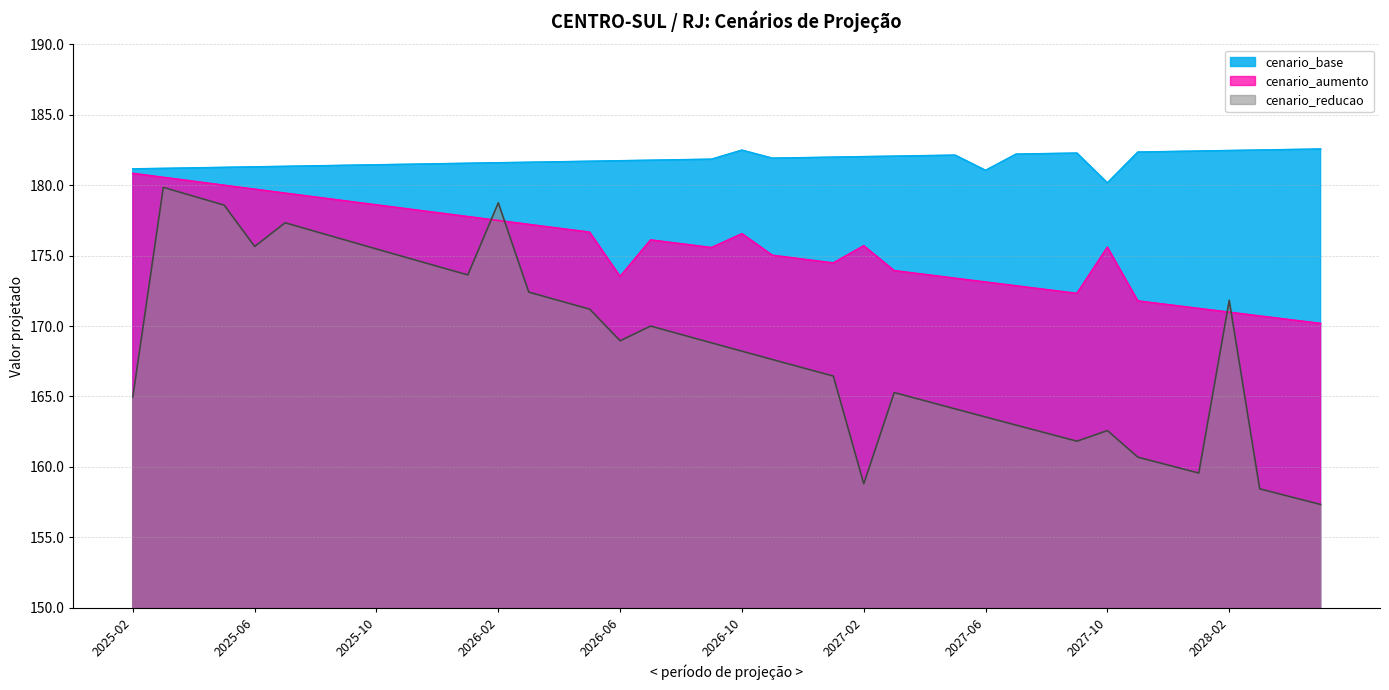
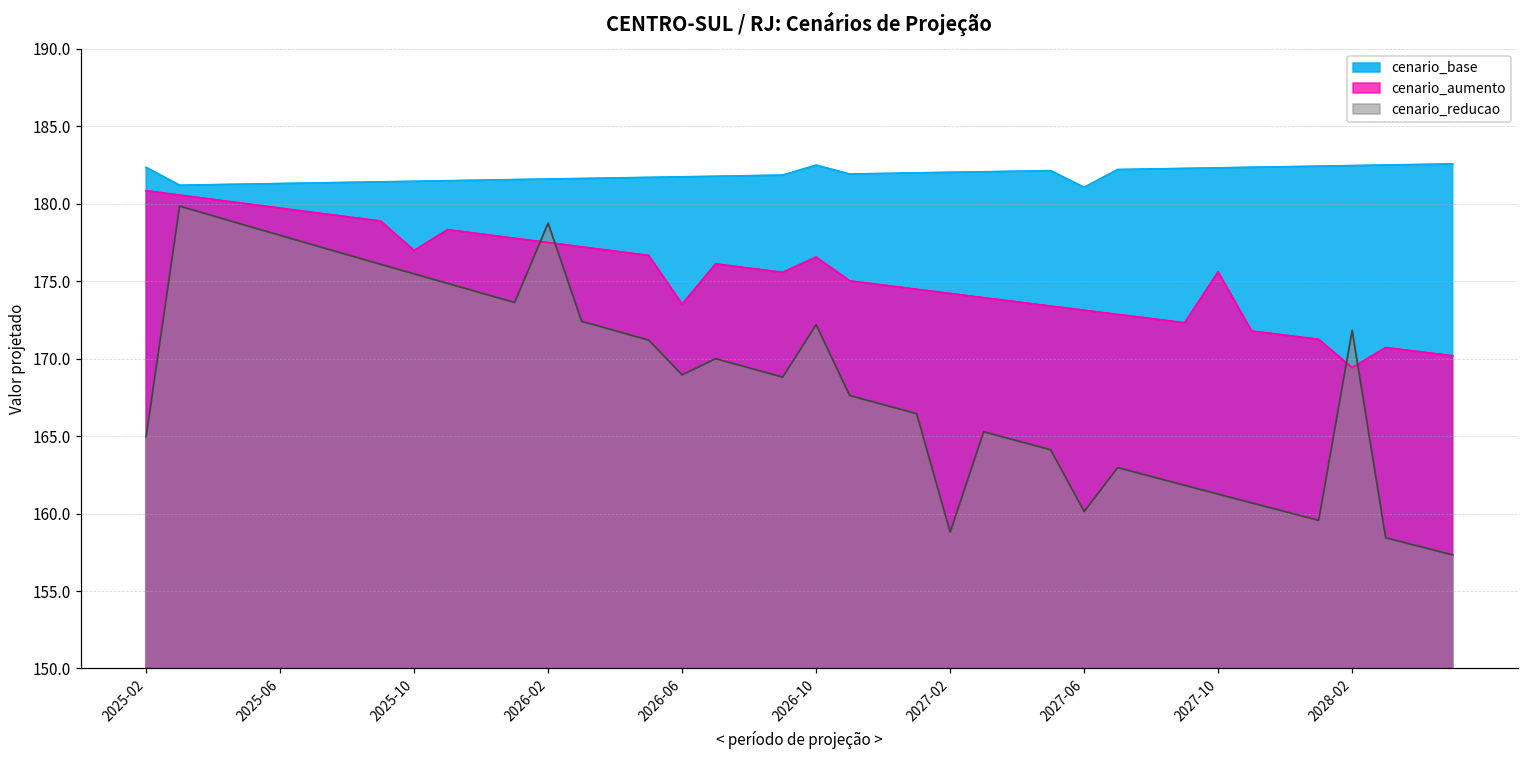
  {
    "cenario_base": {
-     "2025-02": 181.2,
+     "2025-02": 182.3,
      "2025-06": 181.3,
      "2025-10": 181.4,
      "2026-02": 181.6,
      "2026-06": 181.7,
      "2026-10": 182.5,
      "2027-02": 182.0,
      "2027-06": 181.1,
-     "2027-10": 180.2,
+     "2027-10": 182.3,
      "2028-02": 182.5
    },
    "cenario_aumento": {
      "2025-02": 180.8,
      "2025-06": 179.7,
-     "2025-10": 178.6,
+     "2025-10": 177.0,
      "2026-02": 177.5,
      "2026-06": 173.5,
      "2026-10": 176.6,
-     "2027-02": 175.7,
+     "2027-02": 174.2,
      "2027-06": 173.1,
      "2027-10": 175.6,
-     "2028-02": 171.0
+     "2028-02": 169.4
    },
    "cenario_reducao": {
      "2025-02": 165.0,
-     "2025-06": 175.6,
+     "2025-06": 178.0,
      "2025-10": 175.5,
      "2026-02": 178.7,
      "2026-06": 169.0,
-     "2026-10": 168.2,
+     "2026-10": 172.2,
      "2027-02": 158.8,
-     "2027-06": 163.5,
-     "2027-10": 162.6,
+     "2027-06": 160.1,
+     "2027-10": 161.3,
      "2028-02": 171.8
    }
  }
